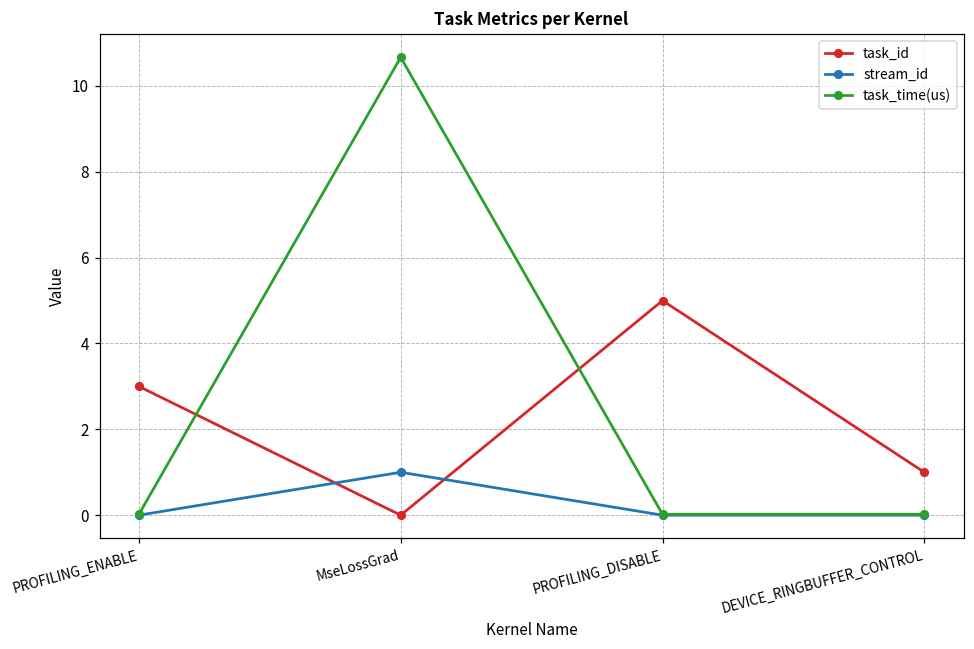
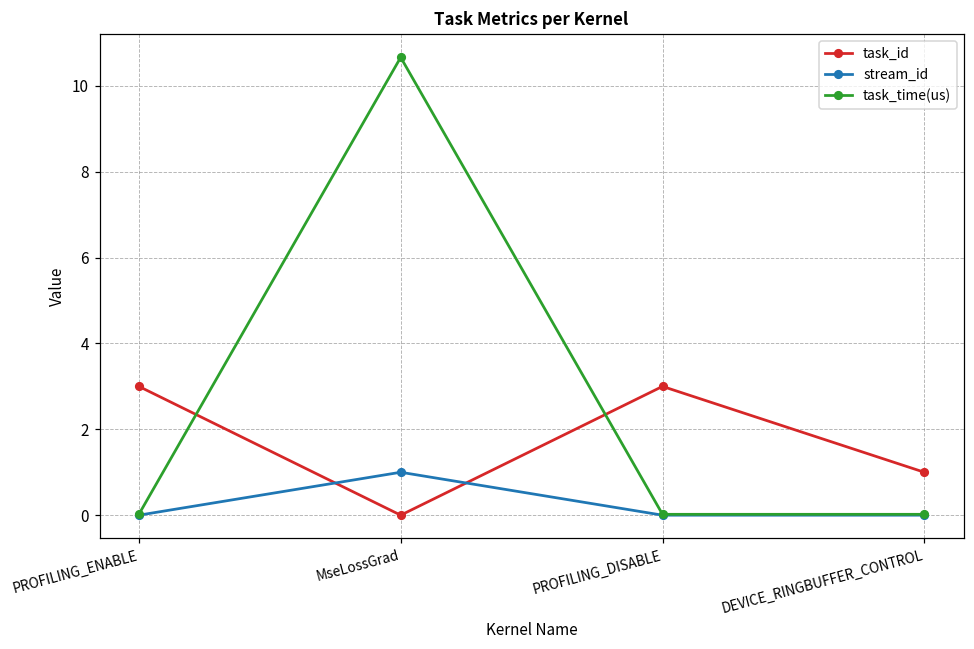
  {
    "task_id": {
      "PROFILING_ENABLE": 3,
      "MseLossGrad": 0,
-     "PROFILING_DISABLE": 5,
+     "PROFILING_DISABLE": 3,
      "DEVICE_RINGBUFFER_CONTROL": 1
    },
    "stream_id": {
      "MseLossGrad": 1
    },
    "task_time(us)": {
      "MseLossGrad": 10.7
    }
  }
